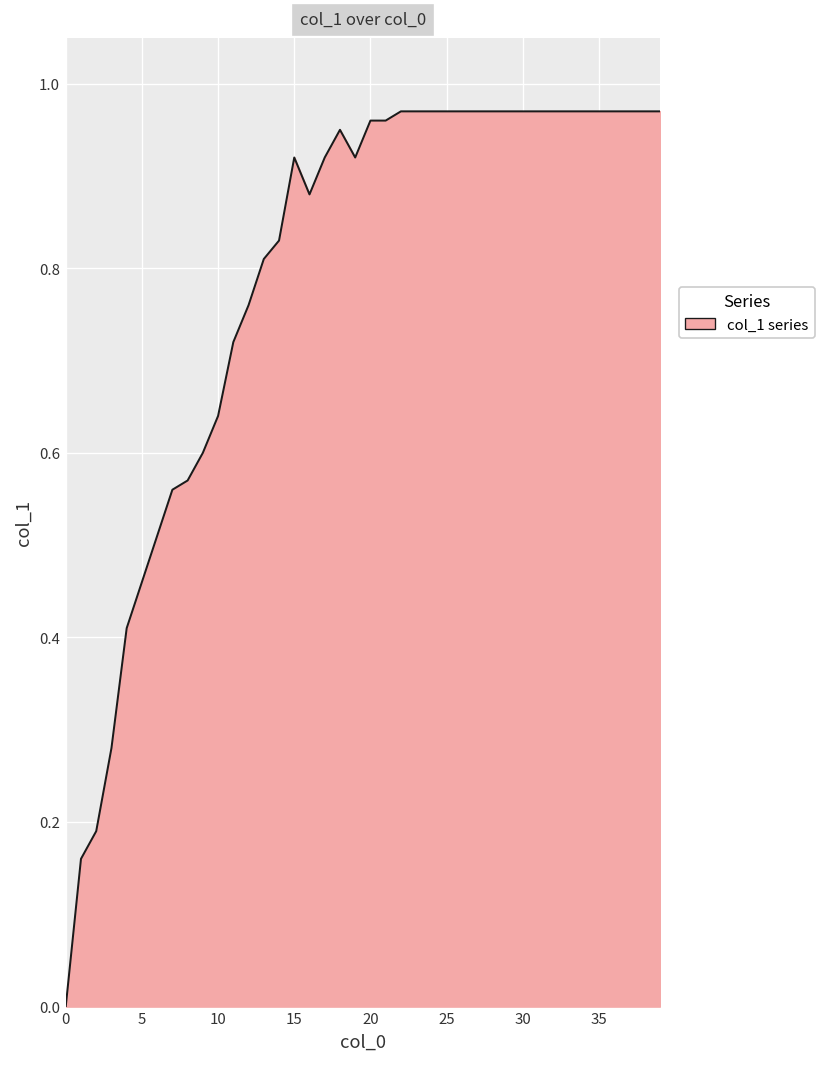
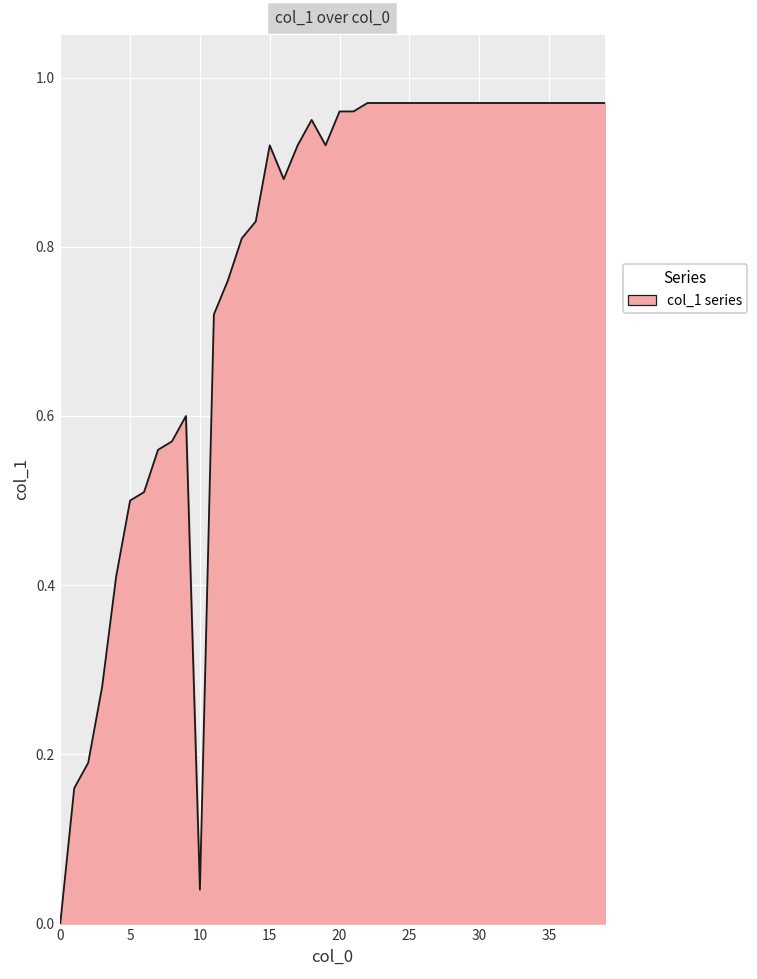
  {
    "0": 0.00,
-   "5": 0.46,
-   "10": 0.64,
+   "5": 0.50,
+   "10": 0.04,
    "15": 0.92,
    "20": 0.96,
    "25": 0.97,
    "30": 0.97,
    "35": 0.97
  }
